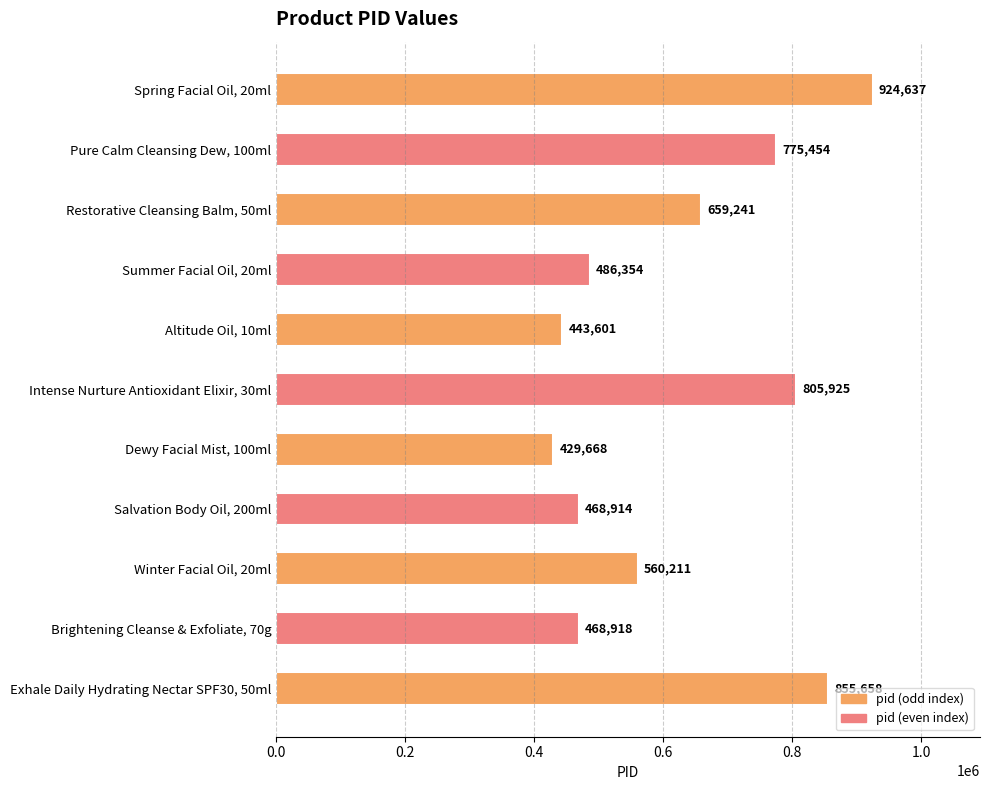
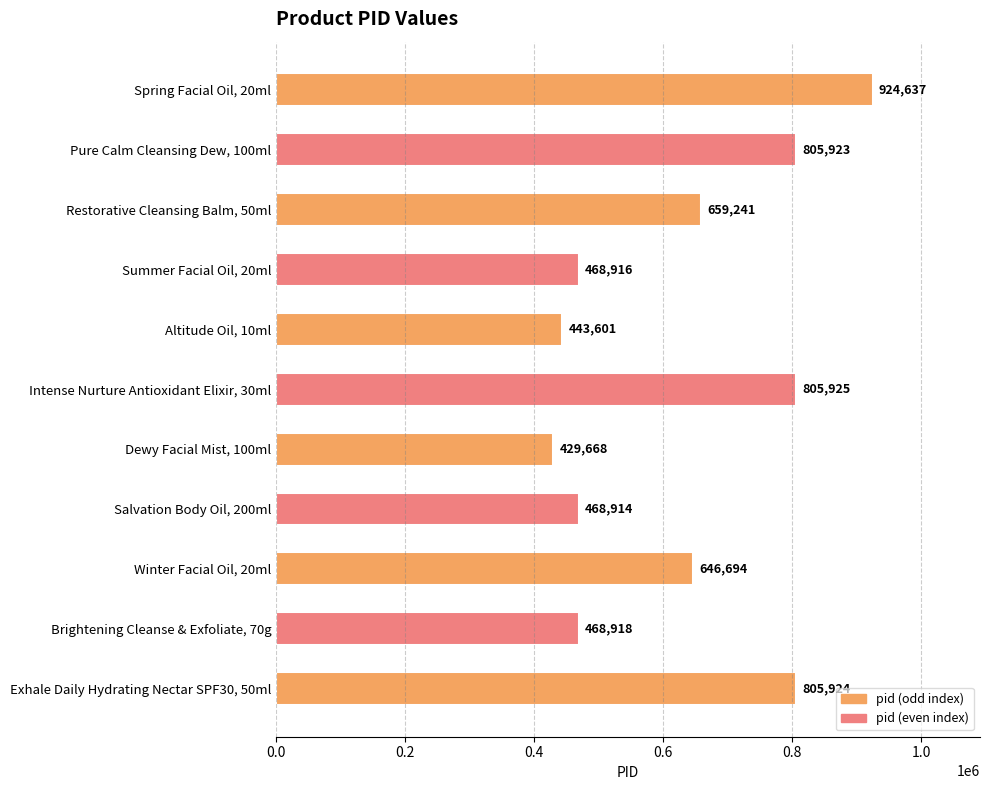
  {
    "Spring Facial Oil, 20ml": "924,637",
-   "Pure Calm Cleansing Dew, 100ml": "775,454",
+   "Pure Calm Cleansing Dew, 100ml": "805,923",
    "Restorative Cleansing Balm, 50ml": "659,241",
-   "Summer Facial Oil, 20ml": "486,354",
+   "Summer Facial Oil, 20ml": "468,916",
    "Altitude Oil, 10ml": "443,601",
    "Intense Nurture Antioxidant Elixir, 30ml": "805,925",
    "Dewy Facial Mist, 100ml": "429,668",
    "Salvation Body Oil, 200ml": "468,914",
-   "Winter Facial Oil, 20ml": "560,211",
+   "Winter Facial Oil, 20ml": "646,694",
    "Brightening Cleanse & Exfoliate, 70g": "468,918",
-   "Exhale Daily Hydrating Nectar SPF30, 50ml": "860000"
+   "Exhale Daily Hydrating Nectar SPF30, 50ml": "810000"
  }
